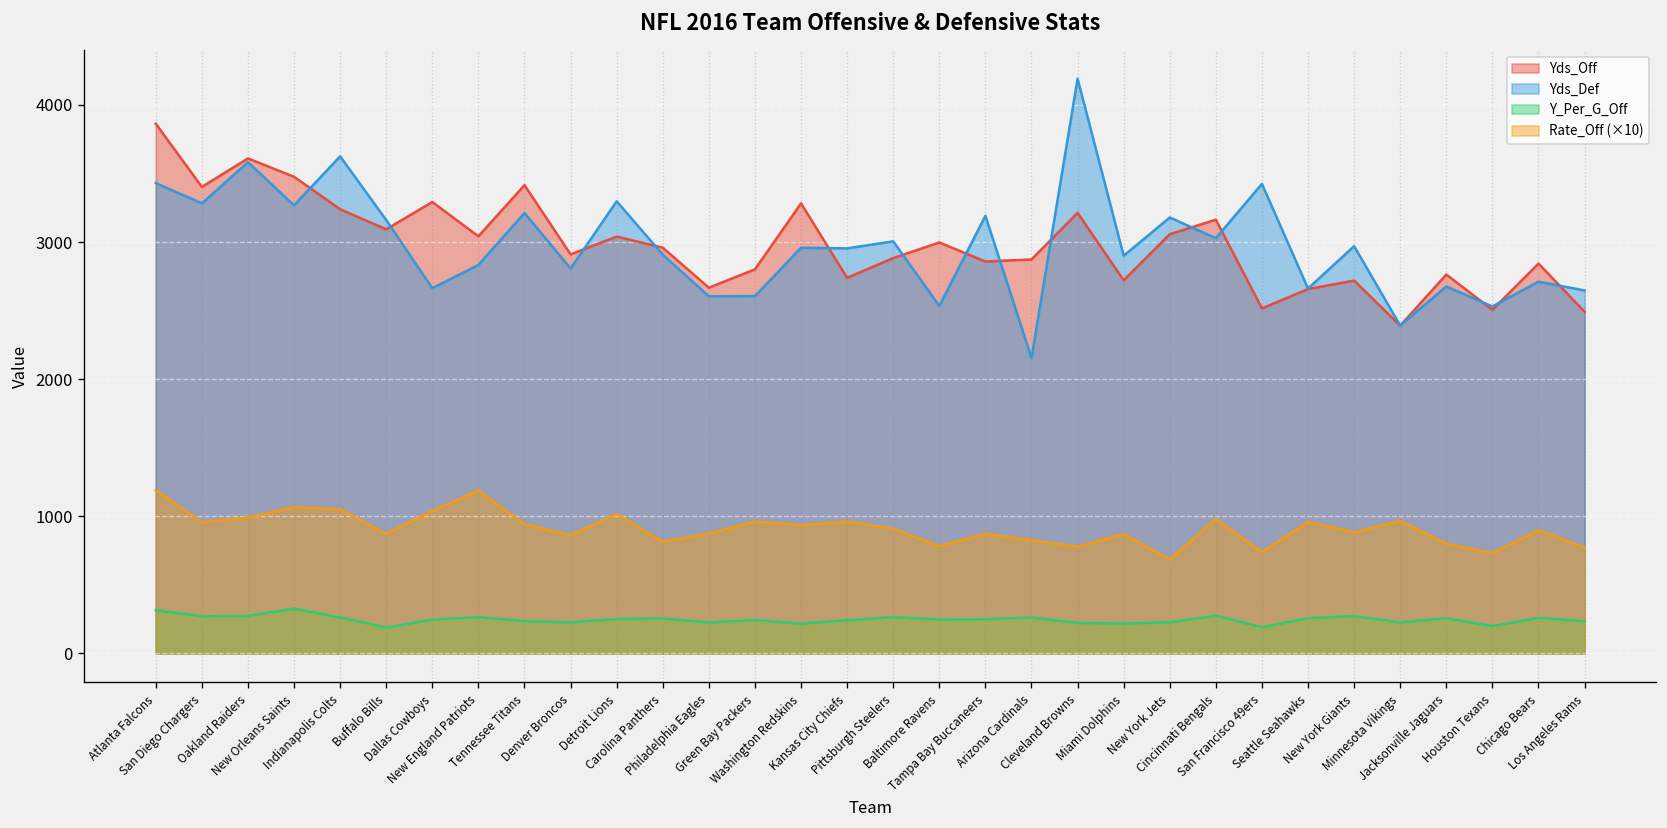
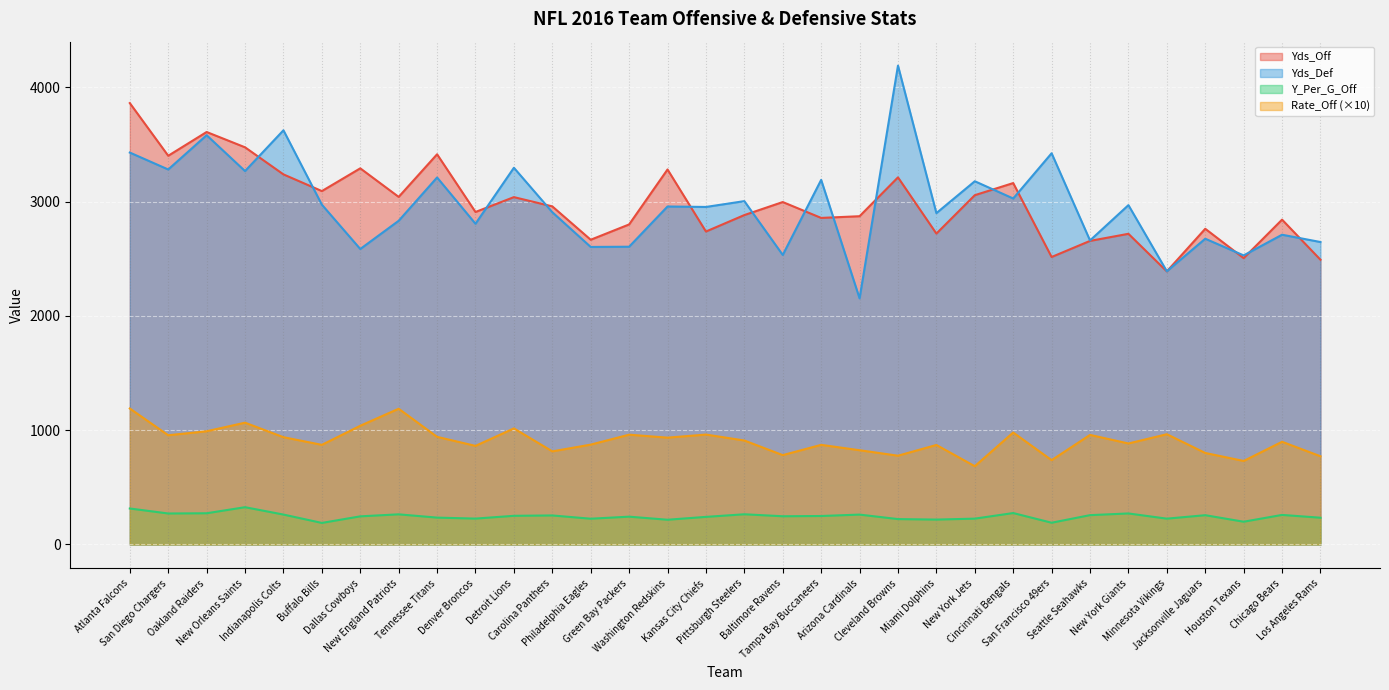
  {
    "Yds_Off": {
      "Atlanta Falcons": 3860,
      "San Diego Chargers": 3400,
      "Oakland Raiders": 3610,
      "New Orleans Saints": 3480,
      "Indianapolis Colts": 3240,
      "Buffalo Bills": 3090,
      "Dallas Cowboys": 3290,
      "New England Patriots": 3040,
      "Tennessee Titans": 3420,
      "Denver Broncos": 2910,
      "Detroit Lions": 3040,
      "Carolina Panthers": 2960,
      "Philadelphia Eagles": 2670,
      "Green Bay Packers": 2800,
      "Washington Redskins": 3280,
      "Kansas City Chiefs": 2740,
      "Pittsburgh Steelers": 2880,
      "Baltimore Ravens": 3000,
      "Tampa Bay Buccaneers": 2860,
      "Arizona Cardinals": 2870,
      "Cleveland Browns": 3210,
      "Miami Dolphins": 2720,
      "New York Jets": 3060,
      "Cincinnati Bengals": 3160,
      "San Francisco 49ers": 2520,
      "New York Giants": 2720,
      "Jacksonville Jaguars": 2760,
      "Houston Texans": 2510,
      "Chicago Bears": 2840,
      "Los Angeles Rams": 2490
    },
    "Yds_Def": {
      "Atlanta Falcons": 3430,
      "San Diego Chargers": 3280,
      "Oakland Raiders": 3580,
      "New Orleans Saints": 3270,
      "Indianapolis Colts": 3630,
-     "Buffalo Bills": 3160,
-     "Dallas Cowboys": 2660,
+     "Buffalo Bills": 2970,
+     "Dallas Cowboys": 2590,
      "New England Patriots": 2830,
      "Tennessee Titans": 3210,
      "Denver Broncos": 2810,
      "Detroit Lions": 3300,
      "Carolina Panthers": 2910,
      "Philadelphia Eagles": 2600,
      "Green Bay Packers": 2610,
      "Washington Redskins": 2960,
      "Kansas City Chiefs": 2950,
      "Pittsburgh Steelers": 3010,
      "Baltimore Ravens": 2530,
      "Tampa Bay Buccaneers": 3190,
      "Arizona Cardinals": 2150,
      "Cleveland Browns": 4190,
      "Miami Dolphins": 2900,
      "New York Jets": 3180,
      "Cincinnati Bengals": 3030,
      "San Francisco 49ers": 3420,
      "New York Giants": 2970,
      "Jacksonville Jaguars": 2680,
      "Houston Texans": 2530,
      "Chicago Bears": 2710,
      "Los Angeles Rams": 2650
    },
    "Y_Per_G_Off": {
      "Atlanta Falcons": 320,
      "San Diego Chargers": 270,
      "Oakland Raiders": 270,
      "New Orleans Saints": 330,
      "Indianapolis Colts": 260,
      "Buffalo Bills": 190,
      "Dallas Cowboys": 250,
      "New England Patriots": 260,
      "Tennessee Titans": 240,
      "Denver Broncos": 230,
      "Detroit Lions": 250,
      "Carolina Panthers": 250,
      "Philadelphia Eagles": 230,
      "Green Bay Packers": 240,
      "Washington Redskins": 220,
      "Kansas City Chiefs": 240,
      "Pittsburgh Steelers": 260,
      "Baltimore Ravens": 250,
      "Tampa Bay Buccaneers": 250,
      "Arizona Cardinals": 260,
      "Cleveland Browns": 220,
      "Miami Dolphins": 220,
      "New York Jets": 230,
      "Cincinnati Bengals": 280,
      "San Francisco 49ers": 190,
      "Seattle Seahawks": 260,
      "New York Giants": 270,
      "Minnesota Vikings": 230,
      "Jacksonville Jaguars": 260,
      "Houston Texans": 200,
      "Chicago Bears": 260,
      "Los Angeles Rams": 230
    },
    "Rate_Off (×10)": {
      "Atlanta Falcons": 1190,
      "San Diego Chargers": 960,
      "Oakland Raiders": 990,
      "New Orleans Saints": 1070,
-     "Indianapolis Colts": 1050,
+     "Indianapolis Colts": 940,
      "Buffalo Bills": 870,
      "Dallas Cowboys": 1040,
      "New England Patriots": 1190,
      "Tennessee Titans": 940,
      "Denver Broncos": 860,
      "Detroit Lions": 1020,
      "Carolina Panthers": 820,
      "Philadelphia Eagles": 870,
      "Green Bay Packers": 960,
      "Washington Redskins": 940,
      "Kansas City Chiefs": 960,
      "Pittsburgh Steelers": 910,
      "Baltimore Ravens": 780,
      "Tampa Bay Buccaneers": 870,
      "Arizona Cardinals": 830,
      "Cleveland Browns": 780,
      "Miami Dolphins": 870,
      "New York Jets": 690,
      "Cincinnati Bengals": 980,
      "San Francisco 49ers": 740,
      "Seattle Seahawks": 960,
      "New York Giants": 880,
      "Minnesota Vikings": 970,
      "Jacksonville Jaguars": 800,
      "Houston Texans": 730,
      "Chicago Bears": 900,
      "Los Angeles Rams": 770
    }
  }
